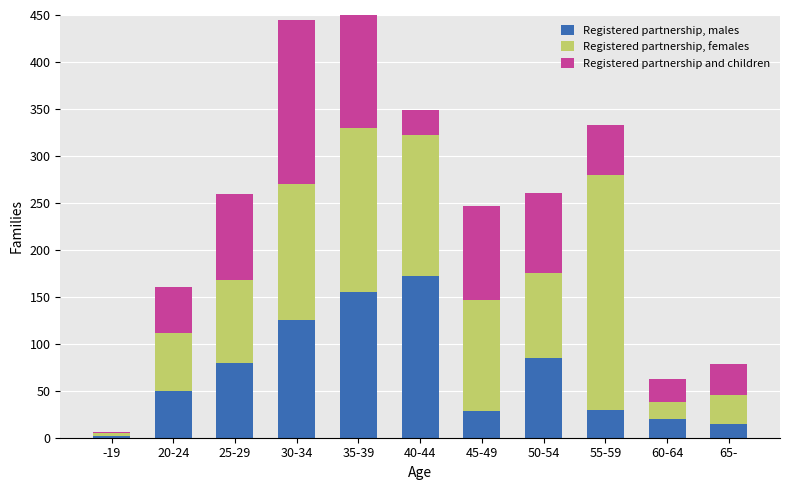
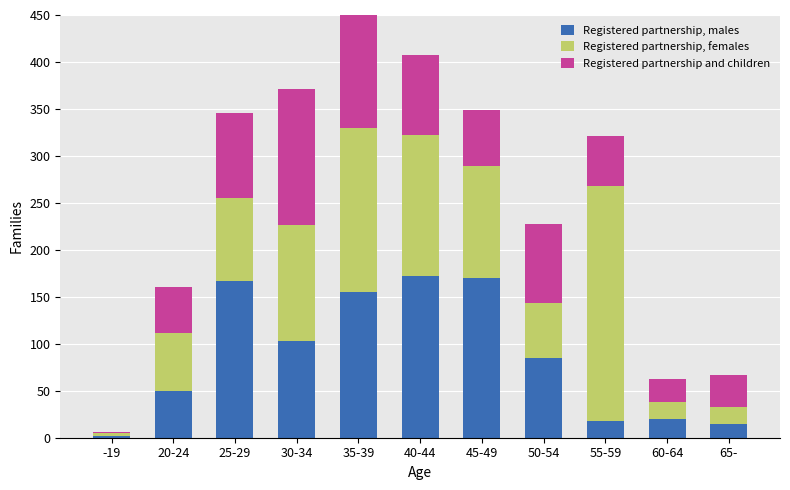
  {
    "Registered partnership, males": {
      "20-24": 50,
-     "25-29": 80,
-     "30-34": 130,
+     "25-29": 170,
+     "30-34": 100,
      "35-39": 160,
      "40-44": 170,
-     "45-49": 30,
+     "45-49": 170,
      "50-54": 90,
-     "55-59": 30,
+     "55-59": 20,
      "60-64": 20,
      "65-": 20
    },
    "Registered partnership, females": {
      "-19": 0,
      "20-24": 60,
      "25-29": 90,
-     "30-34": 150,
+     "30-34": 120,
      "35-39": 180,
      "40-44": 150,
      "45-49": 120,
-     "50-54": 90,
+     "50-54": 60,
      "55-59": 250,
      "60-64": 20,
-     "65-": 30
+     "65-": 20
    },
    "Registered partnership and children": {
      "20-24": 50,
      "25-29": 90,
-     "30-34": 180,
-     "40-44": 30,
-     "45-49": 100,
+     "30-34": 150,
+     "40-44": 90,
+     "45-49": 60,
      "50-54": 90,
      "55-59": 50,
      "60-64": 30,
      "65-": 30
    }
  }
